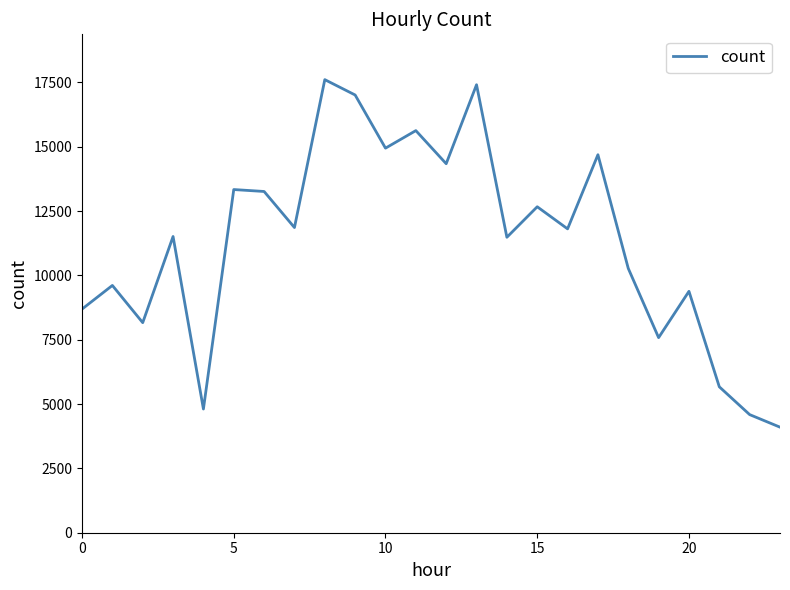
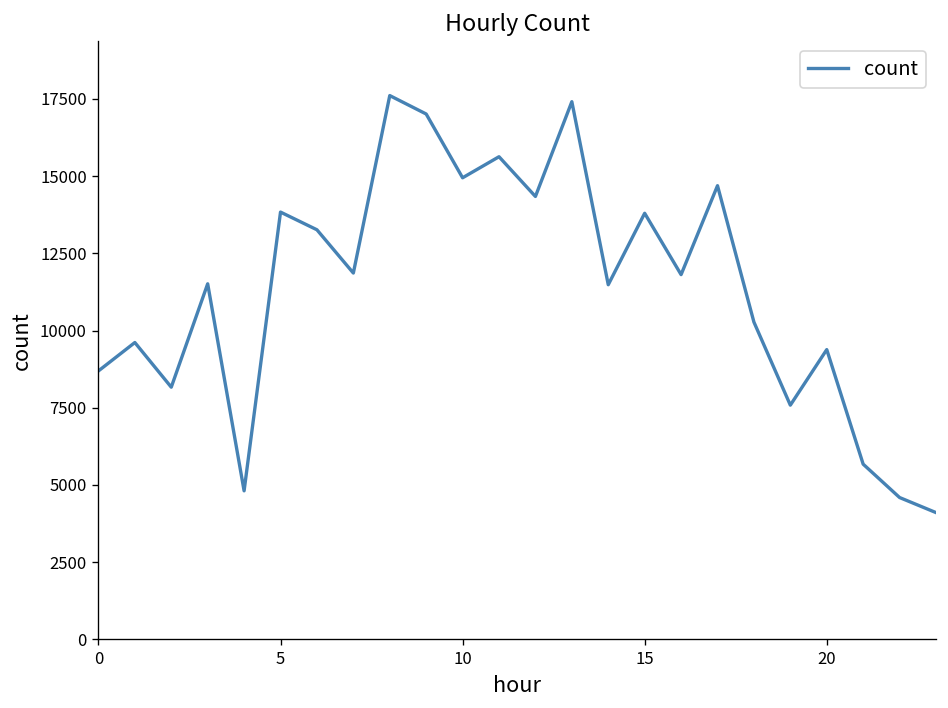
  {
    "0": 8700,
-   "5": 13300,
+   "5": 13800,
    "10": 14900,
-   "15": 12700,
+   "15": 13800,
    "20": 9400
  }
